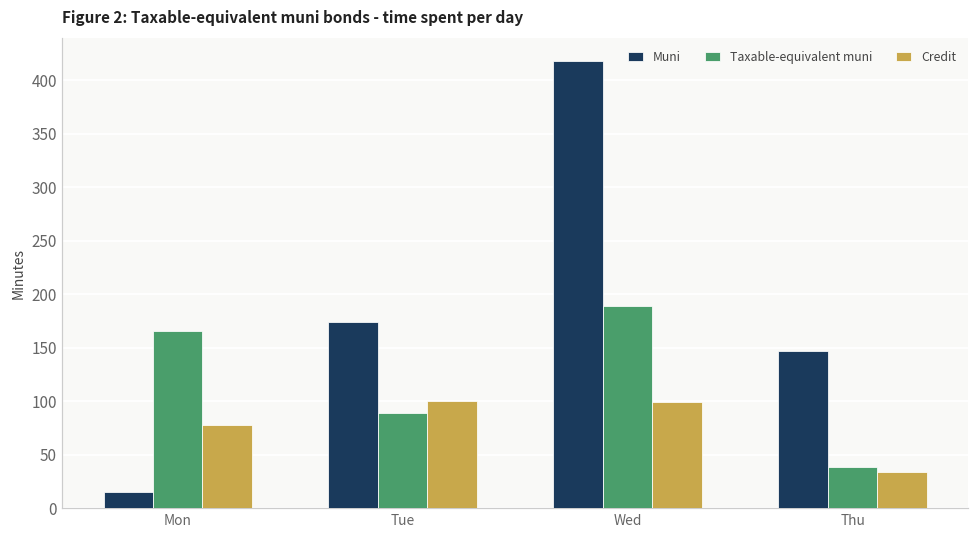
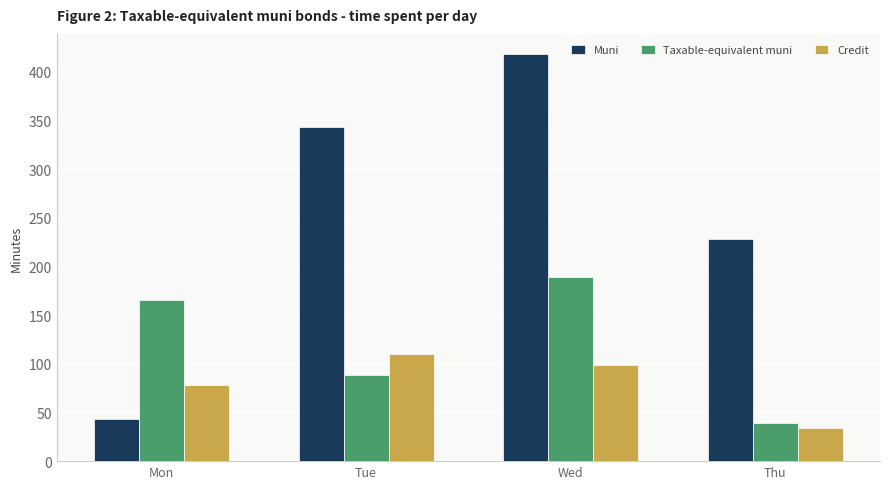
  {
    "Muni": {
-     "Mon": 20,
-     "Tue": 170,
+     "Mon": 40,
+     "Tue": 340,
      "Wed": 420,
-     "Thu": 150
+     "Thu": 230
    },
    "Taxable-equivalent muni": {
      "Mon": 170,
      "Tue": 90,
      "Wed": 190,
      "Thu": 40
    },
    "Credit": {
      "Mon": 80,
-     "Tue": 100,
+     "Tue": 110,
      "Wed": 100,
      "Thu": 30
    }
  }
